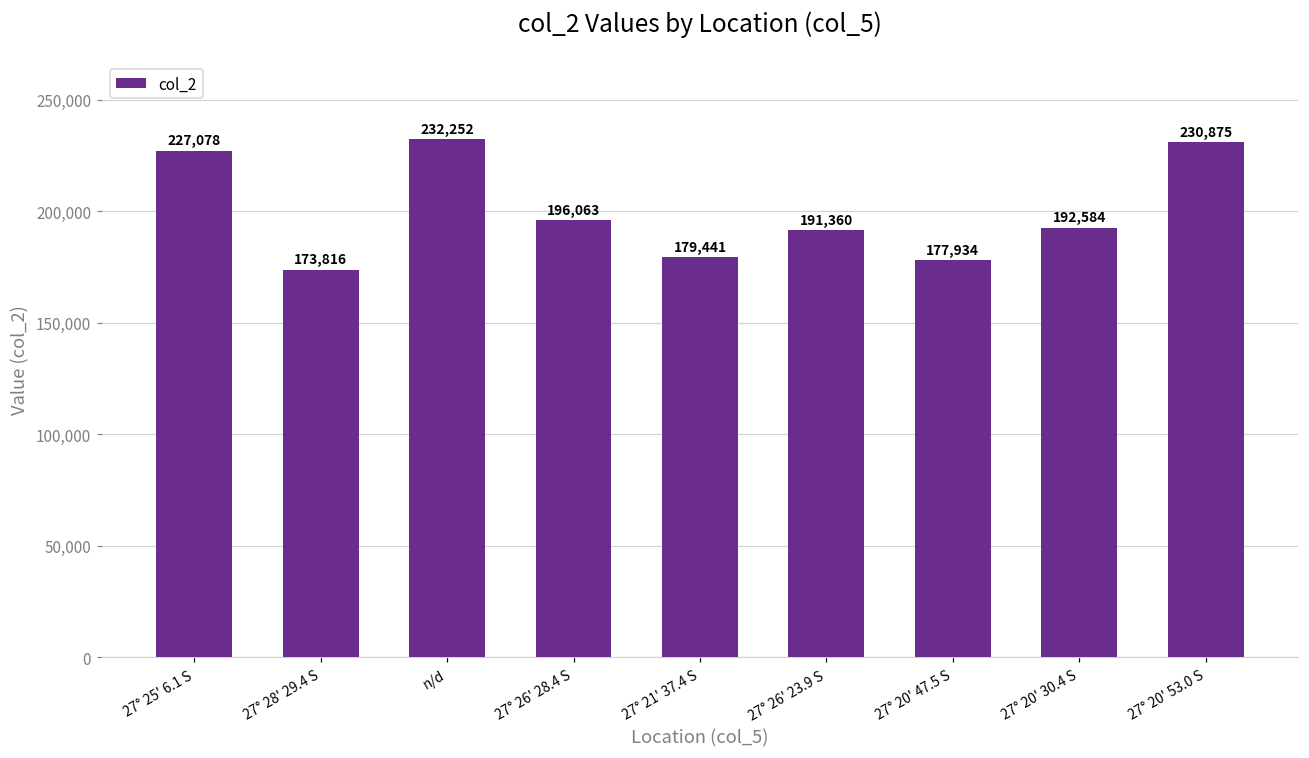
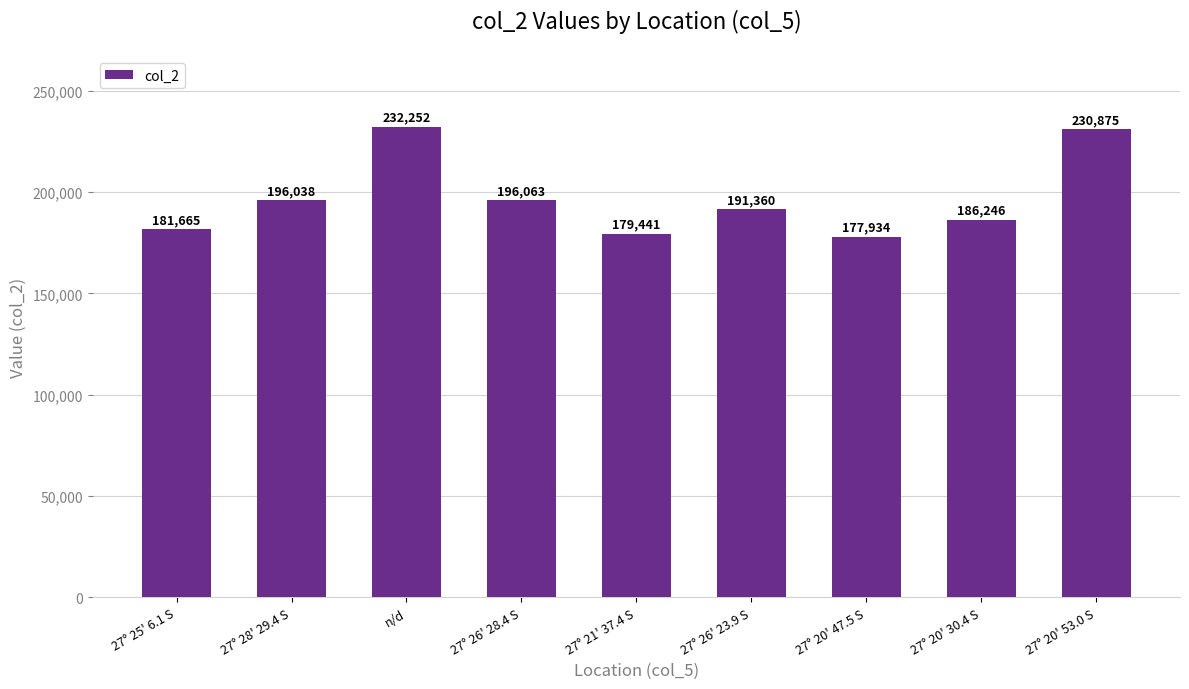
  {
-   "27° 25' 6.1 S": "227,078",
-   "27° 28' 29.4 S": "173,816",
+   "27° 25' 6.1 S": "181,665",
+   "27° 28' 29.4 S": "196,038",
    "n/d": "232,252",
    "27° 26' 28.4 S": "196,063",
    "27° 21' 37.4 S": "179,441",
    "27° 26' 23.9 S": "191,360",
    "27° 20' 47.5 S": "177,934",
-   "27° 20' 30.4 S": "192,584",
+   "27° 20' 30.4 S": "186,246",
    "27° 20' 53.0 S": "230,875"
  }
